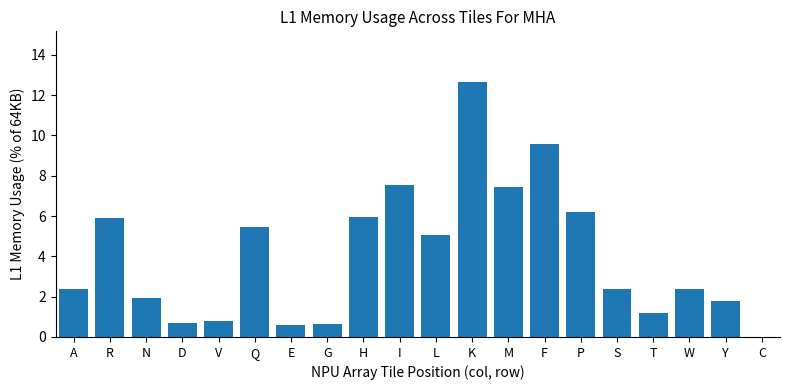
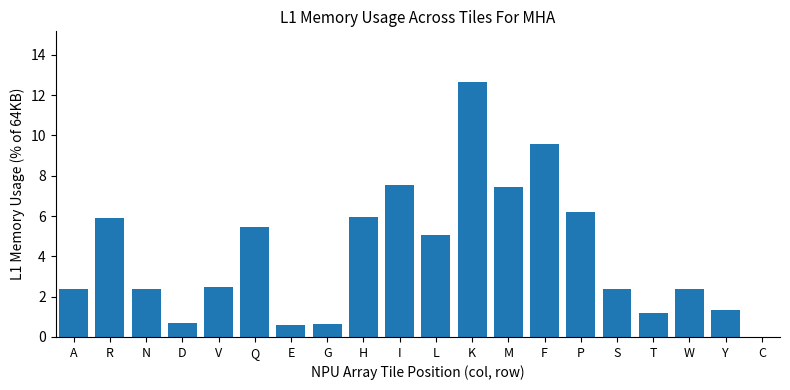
  {
    "A": 2.4,
    "R": 5.9,
-   "N": 1.9,
+   "N": 2.4,
    "D": 0.7,
-   "V": 0.8,
+   "V": 2.5,
    "Q": 5.5,
    "E": 0.6,
    "G": 0.6,
    "H": 5.9,
    "I": 7.6,
    "L": 5.1,
    "K": 12.6,
    "M": 7.4,
    "F": 9.6,
    "P": 6.2,
    "S": 2.4,
    "T": 1.2,
    "W": 2.4,
-   "Y": 1.8,
+   "Y": 1.3,
    "C": 0.0
  }
